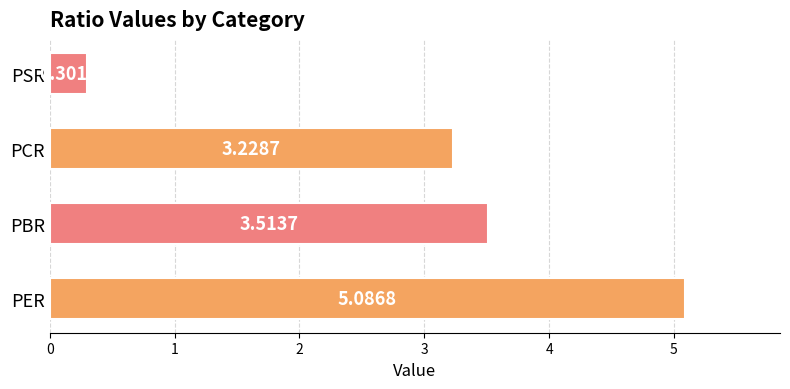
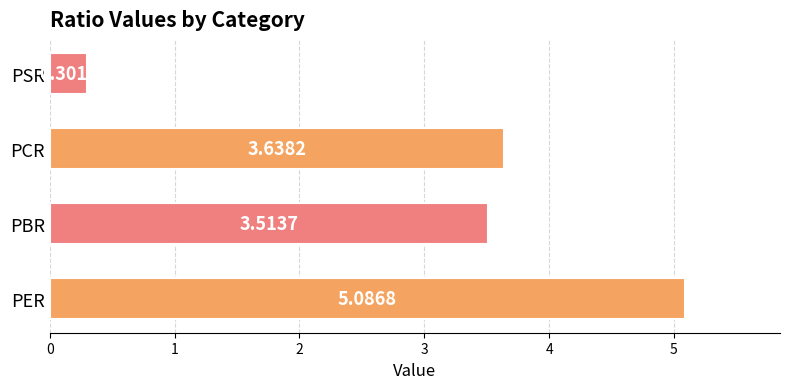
  {
    "PSR": 0.3014,
-   "PCR": 3.2287,
+   "PCR": 3.6382,
    "PBR": 3.5137,
    "PER": 5.0868
  }
